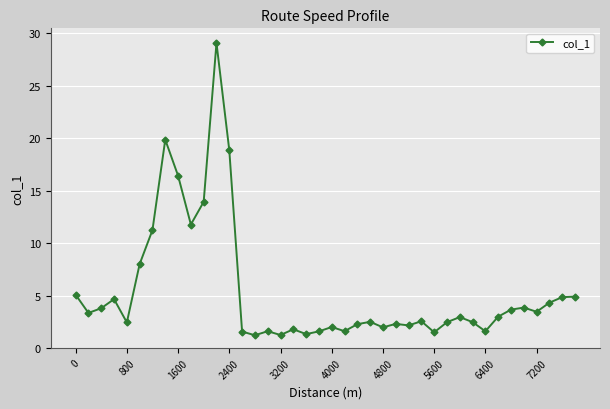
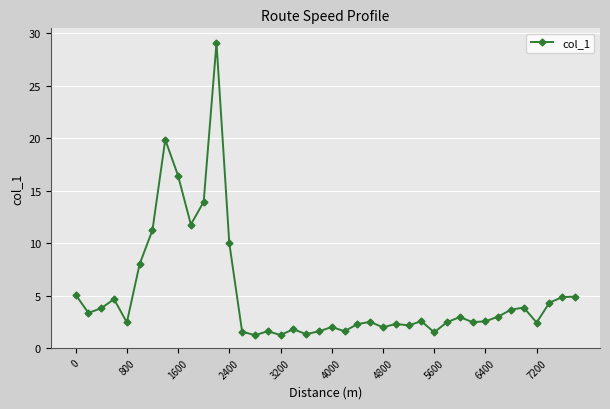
  {
    "0": 5.1,
    "800": 2.4,
    "1600": 16.4,
-   "2400": 18.8,
+   "2400": 10.0,
    "3200": 1.2,
    "4000": 2.0,
    "4800": 2.0,
    "5600": 1.5,
-   "6400": 1.6,
-   "7200": 3.5
+   "6400": 2.5,
+   "7200": 2.4
  }
